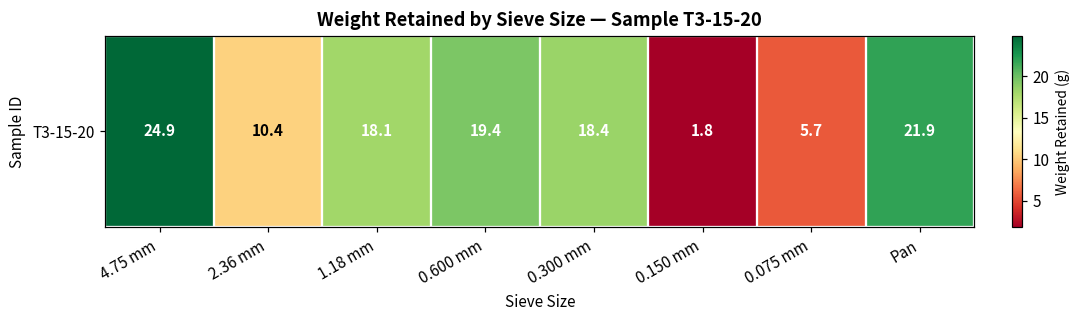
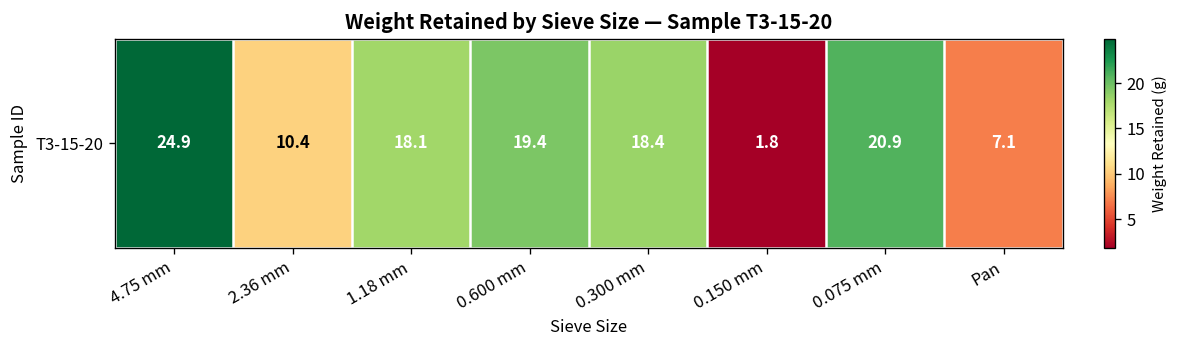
  {
    "T3-15-20": {
      "4.75 mm": 24.9,
      "2.36 mm": 10.4,
      "1.18 mm": 18.1,
      "0.600 mm": 19.4,
      "0.300 mm": 18.4,
      "0.150 mm": 1.8,
-     "0.075 mm": 5.7,
-     "Pan": 21.9
+     "0.075 mm": 20.9,
+     "Pan": 7.1
    }
  }
